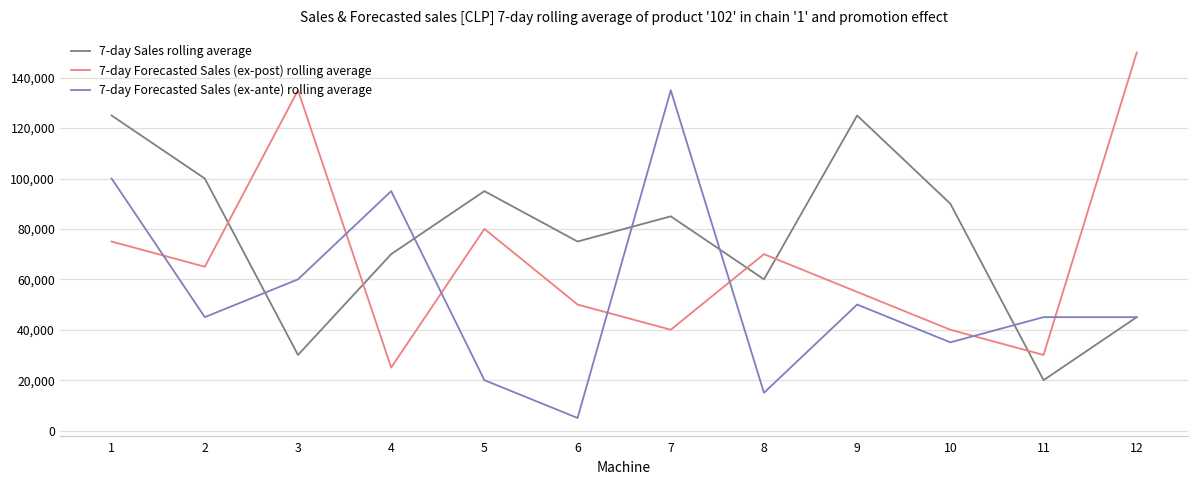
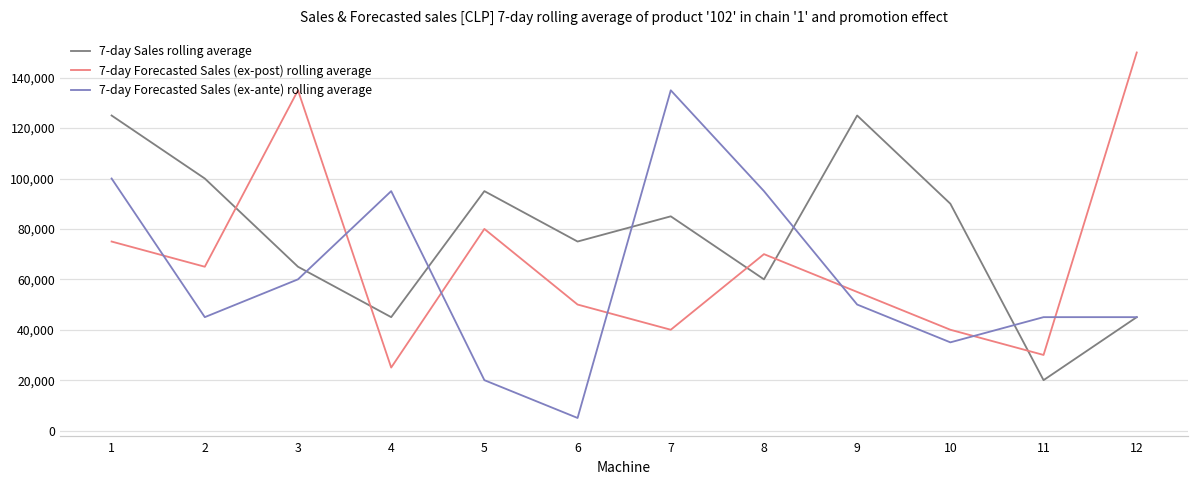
  {
    "7-day Sales rolling average": {
      "1": "125,000",
      "2": "100,000",
-     "3": "30,000",
-     "4": "70,000",
+     "3": "65,000",
+     "4": "45,000",
      "5": "95,000",
      "6": "75,000",
      "7": "85,000",
      "8": "60,000",
      "9": "125,000",
      "10": "90,000",
      "11": "20,000"
    },
    "7-day Forecasted Sales (ex-post) rolling average": {
      "1": "75,000",
      "2": "65,000",
      "3": "135,000",
      "4": "25,000",
      "5": "80,000",
      "6": "50,000",
      "7": "40,000",
      "8": "70,000",
      "9": "55,000",
      "10": "40,000",
      "11": "30,000",
      "12": "150,000"
    },
    "7-day Forecasted Sales (ex-ante) rolling average": {
      "1": "100,000",
      "2": "45,000",
      "3": "60,000",
      "4": "95,000",
      "5": "20,000",
      "6": "5,000",
      "7": "135,000",
-     "8": "15,000",
+     "8": "95,000",
      "9": "50,000",
      "10": "35,000",
      "11": "45,000"
    }
  }
